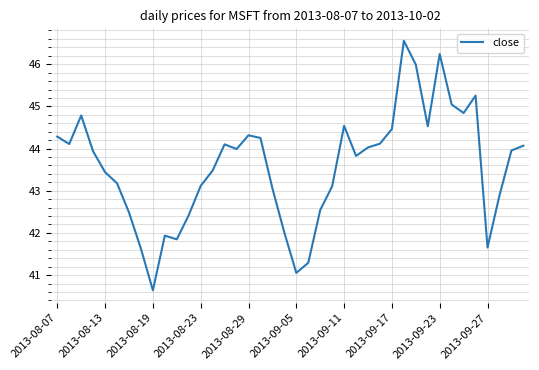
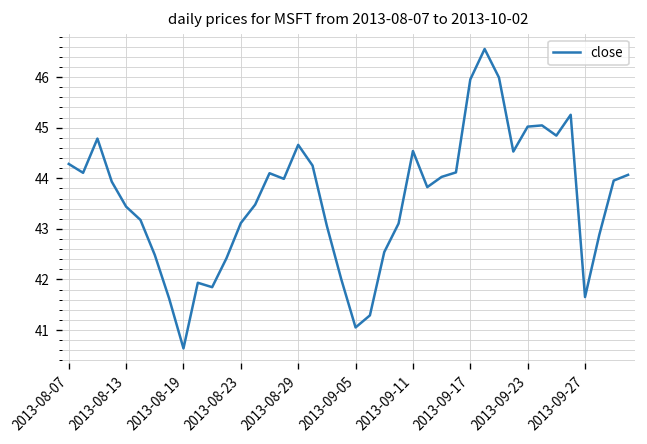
  {
    "2013-08-07": 44.3,
    "2013-08-13": 43.4,
    "2013-08-19": 40.6,
    "2013-08-23": 43.1,
-   "2013-08-29": 44.3,
+   "2013-08-29": 44.7,
    "2013-09-05": 41.1,
    "2013-09-11": 44.5,
-   "2013-09-17": 44.5,
-   "2013-09-23": 46.2,
+   "2013-09-17": 46.0,
+   "2013-09-23": 45.0,
    "2013-09-27": 41.7
  }
